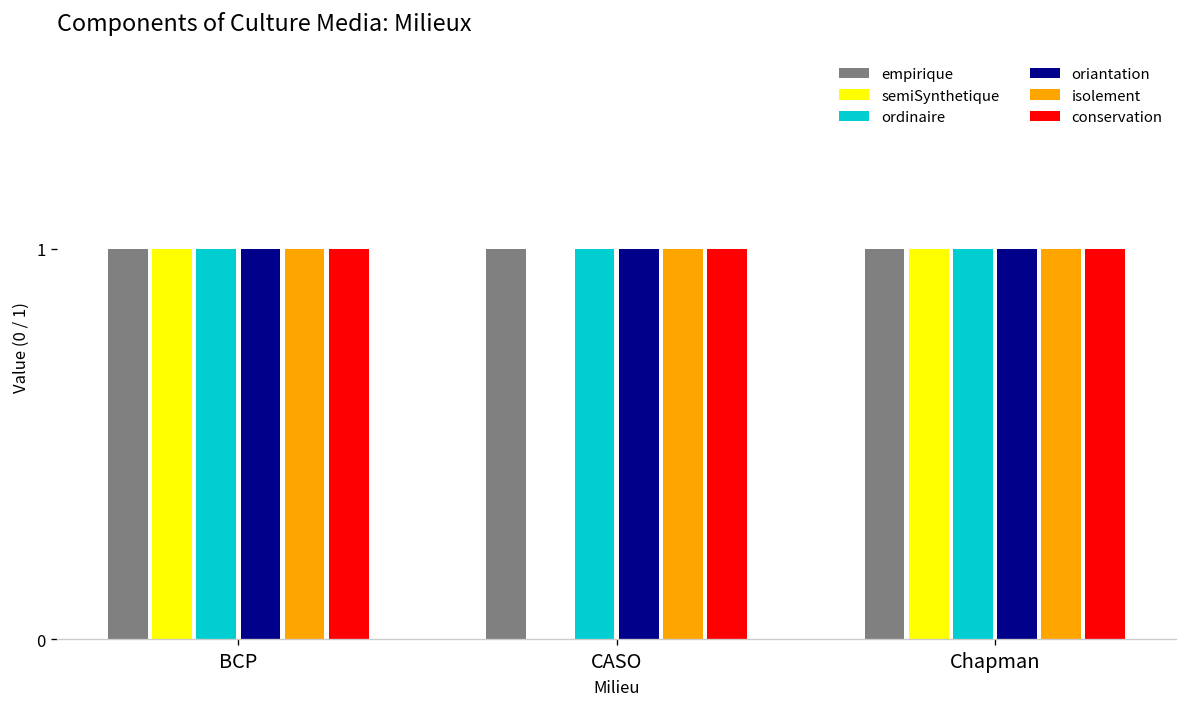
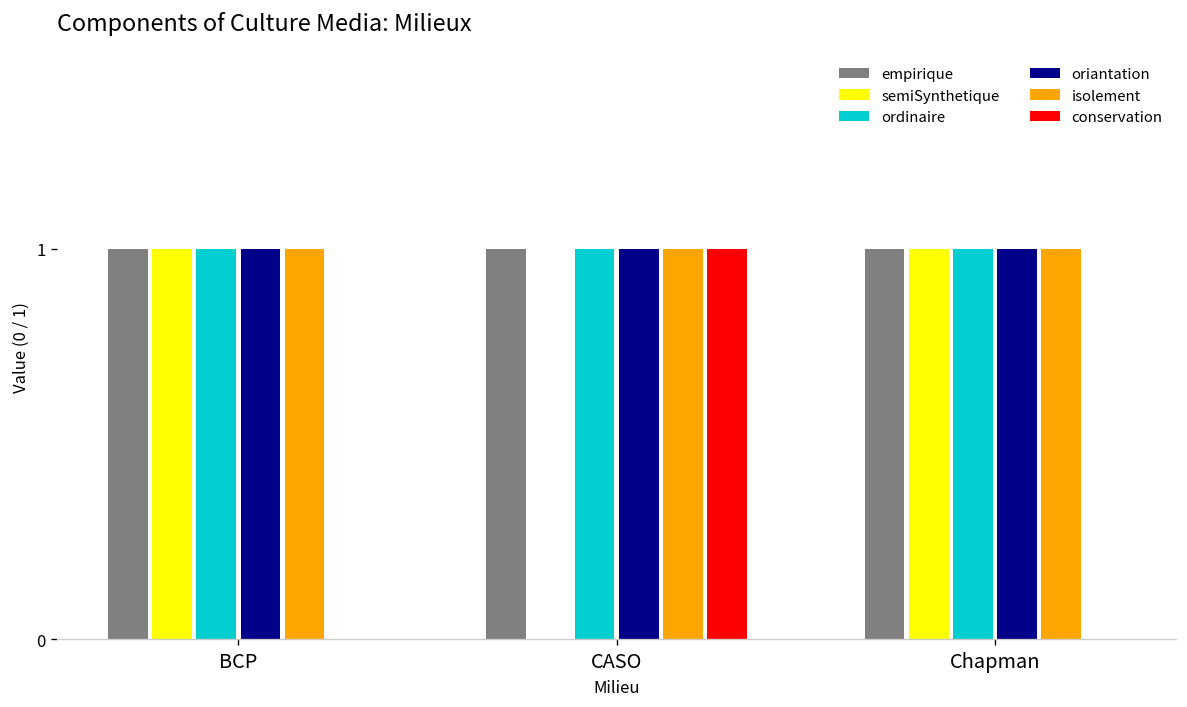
  {
    "empirique": {
      "BCP": 1,
      "CASO": 1,
      "Chapman": 1
    },
    "semiSynthetique": {
      "BCP": 1,
      "CASO": 0,
      "Chapman": 1
    },
    "ordinaire": {
      "BCP": 1,
      "CASO": 1,
      "Chapman": 1
    },
    "oriantation": {
      "BCP": 1,
      "CASO": 1,
      "Chapman": 1
    },
    "isolement": {
      "BCP": 1,
      "CASO": 1,
      "Chapman": 1
    },
    "conservation": {
-     "BCP": 1,
+     "BCP": 0,
      "CASO": 1,
-     "Chapman": 1
+     "Chapman": 0
    }
  }
